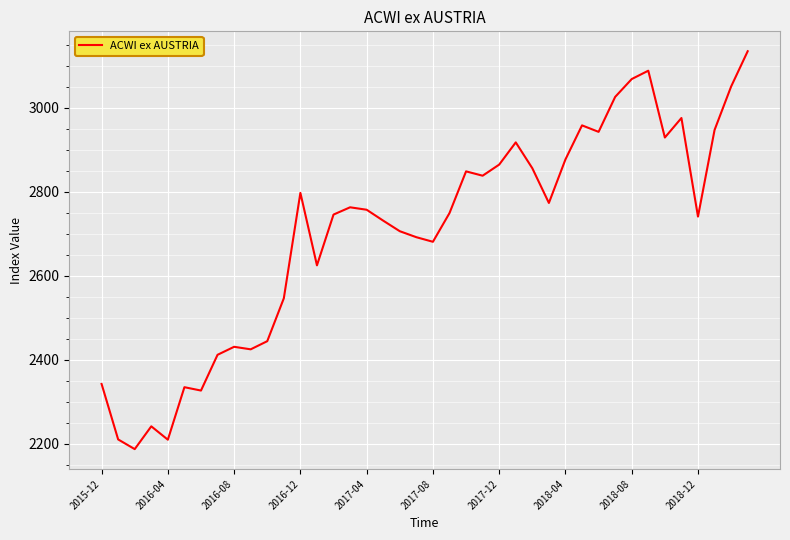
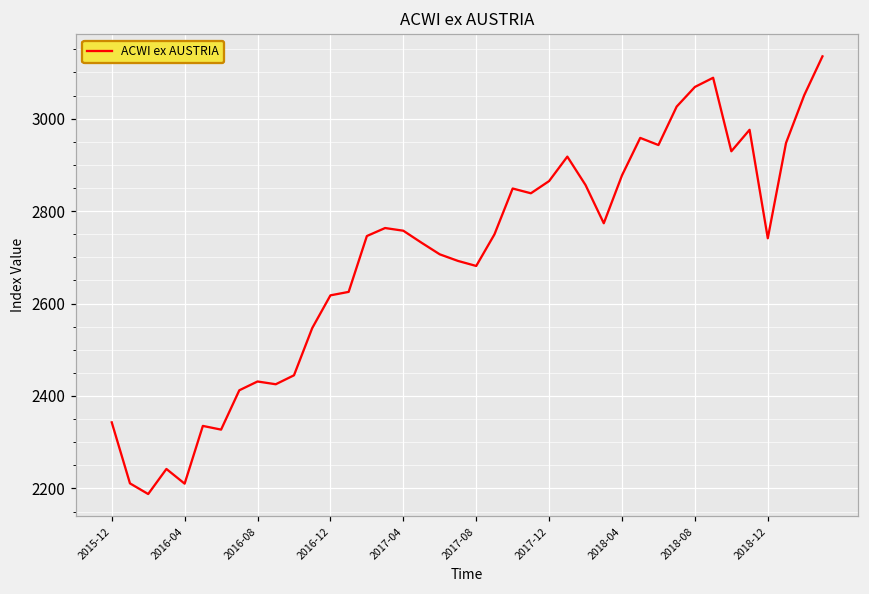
  {
    "2015-12": 2340,
    "2016-04": 2210,
    "2016-08": 2430,
-   "2016-12": 2800,
+   "2016-12": 2620,
    "2017-04": 2760,
    "2017-08": 2680,
    "2017-12": 2860,
    "2018-04": 2880,
    "2018-08": 3070,
    "2018-12": 2740
  }
